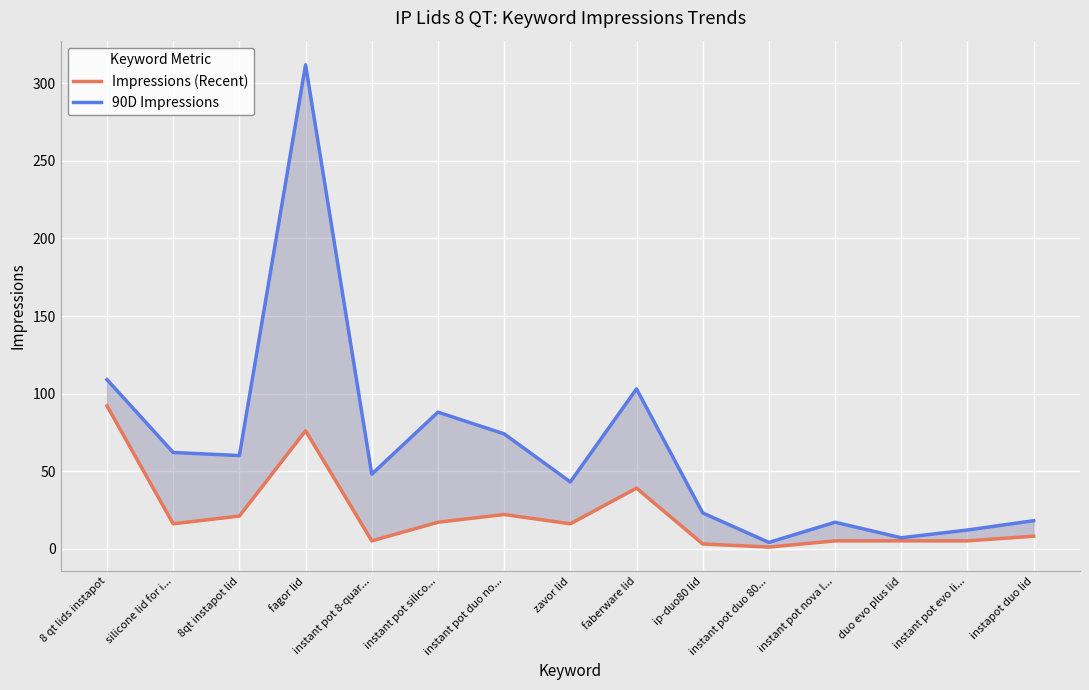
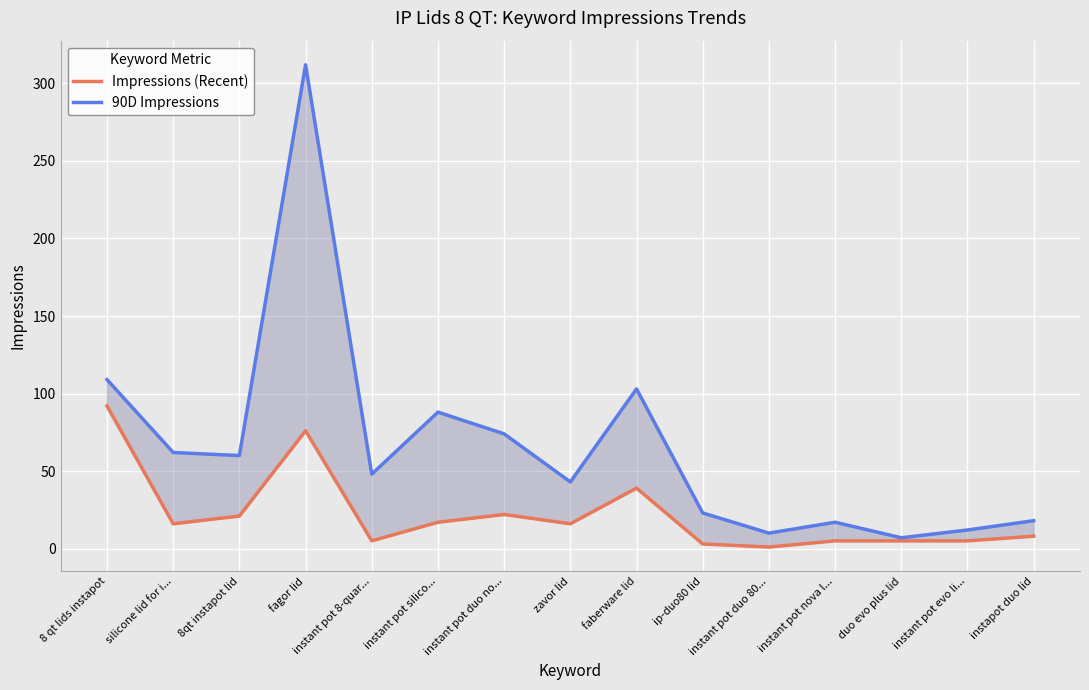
  {
    "Impressions (Recent)": {
      "8 qt lids instapot": 92,
      "silicone lid for i...": 16,
      "8qt instapot lid": 21,
      "fagor lid": 76,
      "instant pot 8-quar...": 5,
      "instant pot silico...": 17,
      "instant pot duo no...": 22,
      "zavor lid": 16,
      "faberware lid": 39,
      "ip-duo80 lid": 3,
      "instant pot duo 80...": 1,
      "instant pot nova l...": 5,
      "duo evo plus lid": 5,
      "instant pot evo li...": 5,
      "instapot duo lid": 8
    },
    "90D Impressions": {
      "8 qt lids instapot": 109,
      "silicone lid for i...": 62,
      "8qt instapot lid": 60,
      "fagor lid": 312,
      "instant pot 8-quar...": 48,
      "instant pot silico...": 88,
      "instant pot duo no...": 74,
      "zavor lid": 43,
      "faberware lid": 103,
      "ip-duo80 lid": 23,
-     "instant pot duo 80...": 4,
+     "instant pot duo 80...": 10,
      "instant pot nova l...": 17,
      "duo evo plus lid": 7,
      "instant pot evo li...": 12,
      "instapot duo lid": 18
    }
  }
